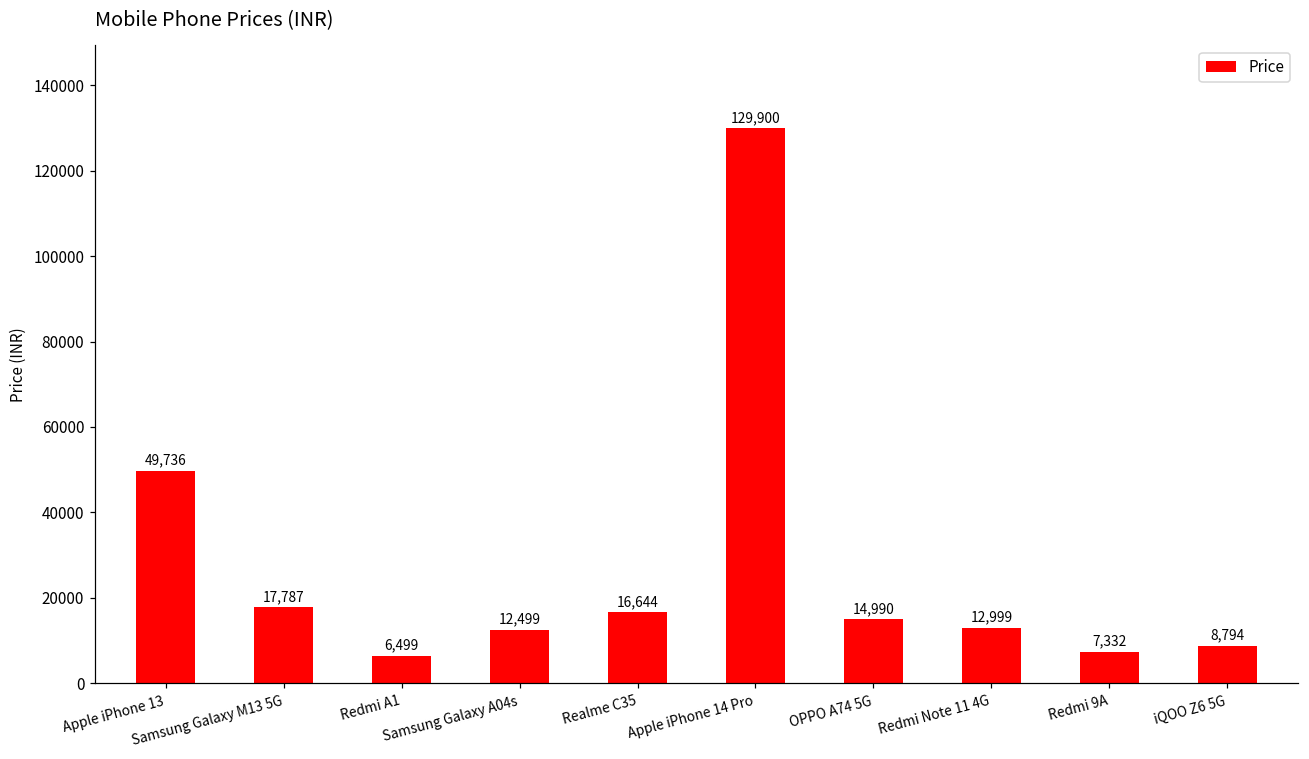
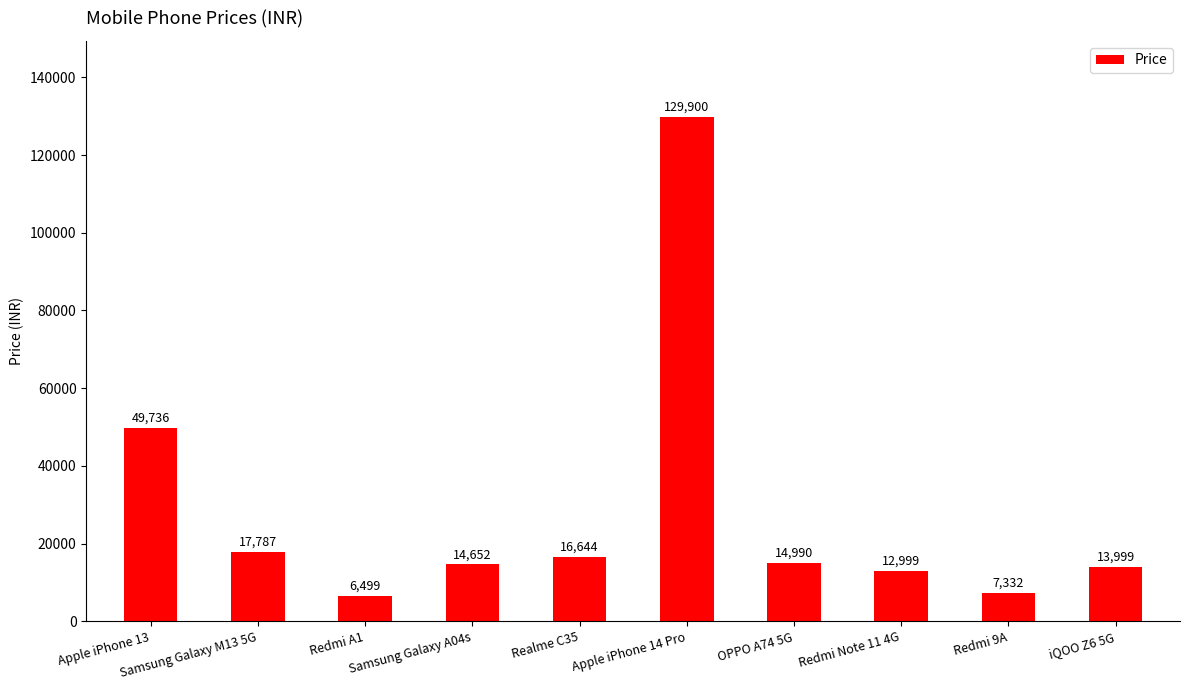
  {
    "Apple iPhone 13": "49,736",
    "Samsung Galaxy M13 5G": "17,787",
    "Redmi A1": "6,499",
-   "Samsung Galaxy A04s": "12,499",
+   "Samsung Galaxy A04s": "14,652",
    "Realme C35": "16,644",
    "Apple iPhone 14 Pro": "129,900",
    "OPPO A74 5G": "14,990",
    "Redmi Note 11 4G": "12,999",
    "Redmi 9A": "7,332",
-   "iQOO Z6 5G": "8,794"
+   "iQOO Z6 5G": "13,999"
  }
